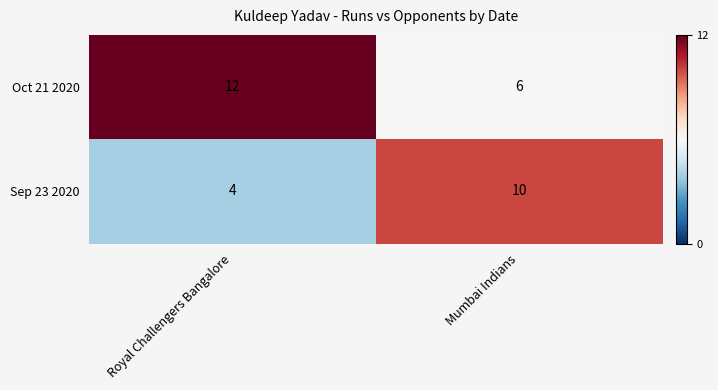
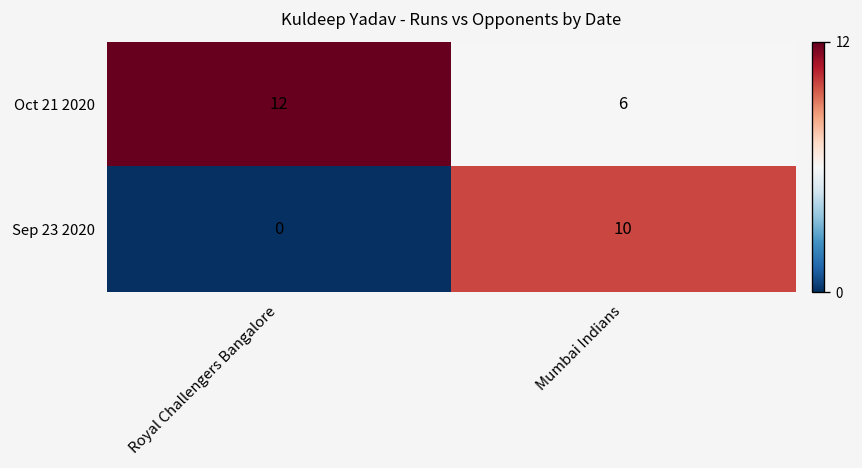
  {
    "Oct 21 2020": {
      "Royal Challengers Bangalore": 12,
      "Mumbai Indians": 6
    },
    "Sep 23 2020": {
-     "Royal Challengers Bangalore": 4,
+     "Royal Challengers Bangalore": 0,
      "Mumbai Indians": 10
    }
  }
